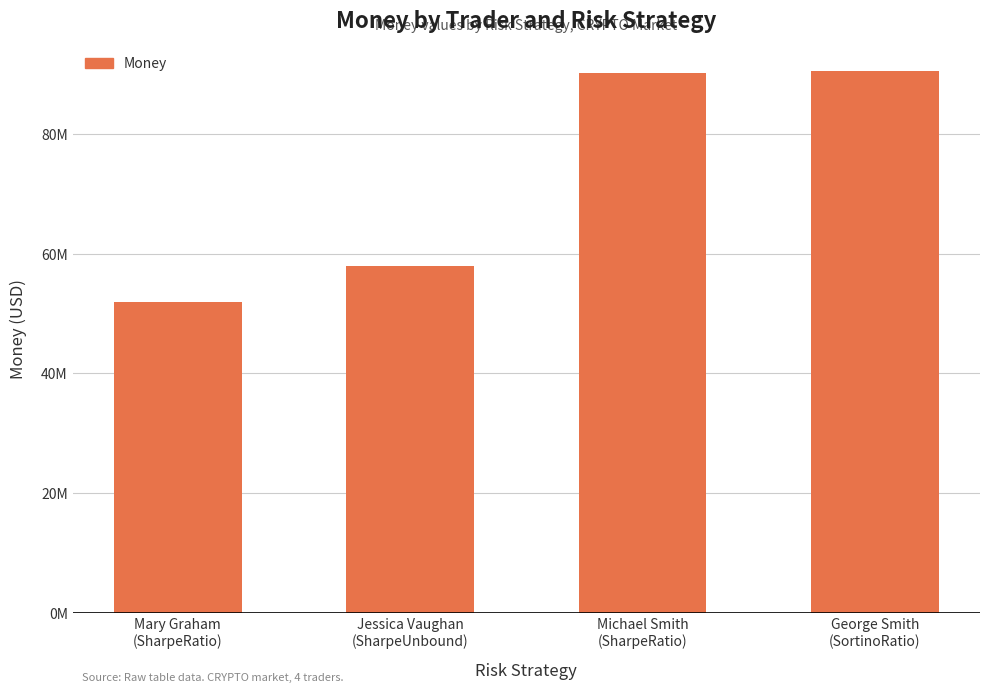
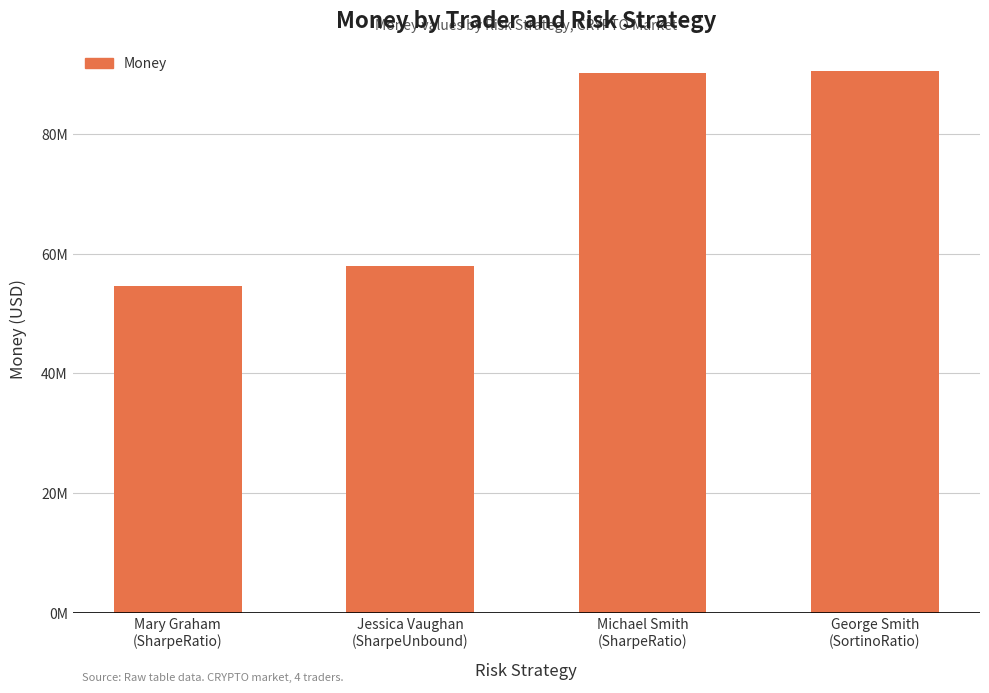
  {
-   "Mary Graham (SharpeRatio)": 52000000,
+   "Mary Graham (SharpeRatio)": 55000000,
    "Jessica Vaughan (SharpeUnbound)": 58000000,
    "Michael Smith (SharpeRatio)": 90000000,
    "George Smith (SortinoRatio)": 90000000
  }
